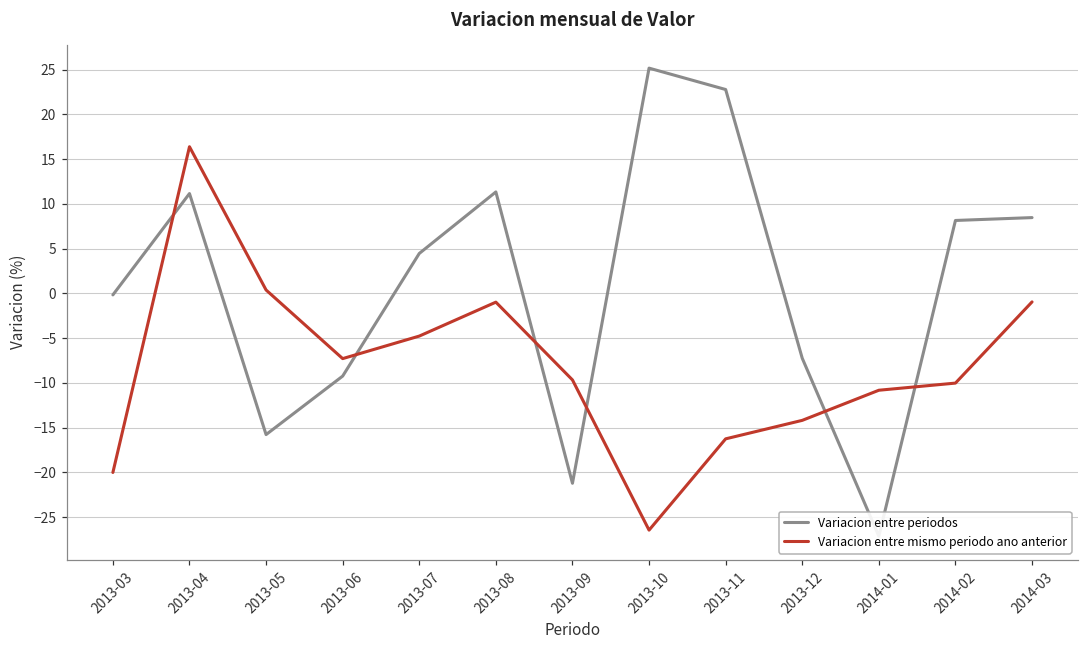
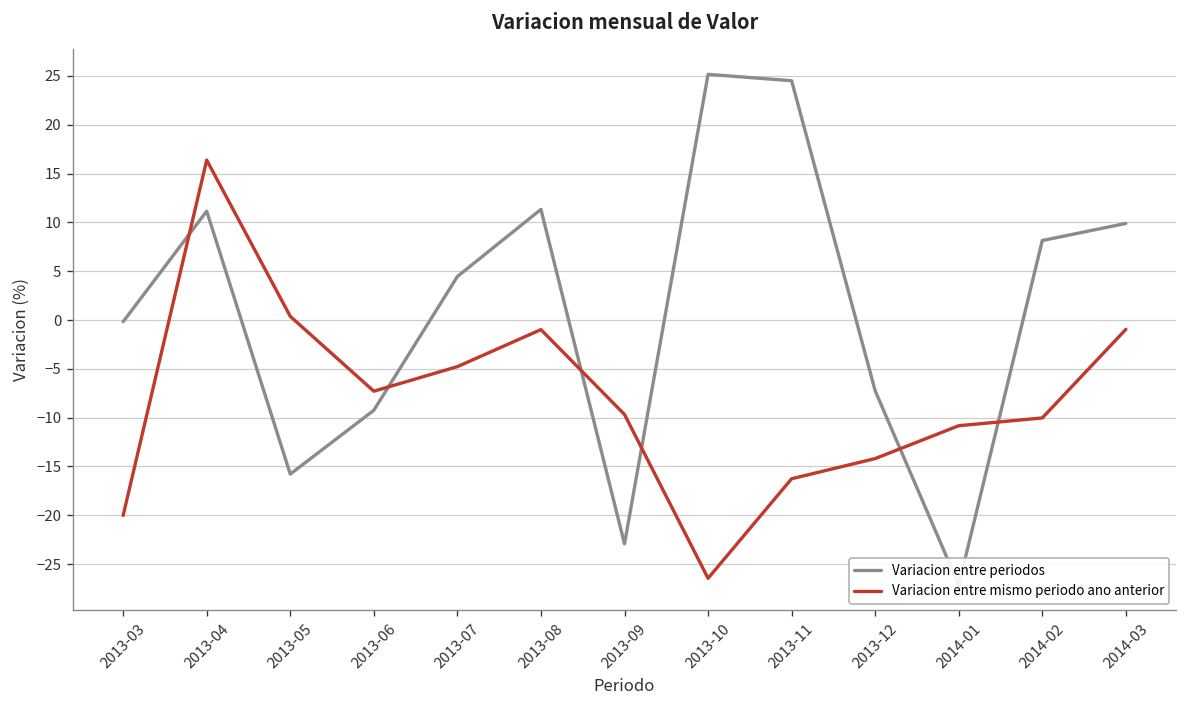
  {
    "Variacion entre periodos": {
      "2013-03": 0,
      "2013-04": 11,
      "2013-05": -16,
      "2013-06": -9,
      "2013-07": 4,
      "2013-08": 11,
-     "2013-09": -21,
+     "2013-09": -23,
      "2013-10": 25,
-     "2013-11": 23,
+     "2013-11": 25,
      "2013-12": -7,
      "2014-02": 8,
-     "2014-03": 8
+     "2014-03": 10
    },
    "Variacion entre mismo periodo ano anterior": {
      "2013-03": -20,
      "2013-04": 16,
      "2013-05": 0,
      "2013-06": -7,
      "2013-07": -5,
      "2013-08": -1,
      "2013-09": -10,
      "2013-10": -26,
      "2013-11": -16,
      "2013-12": -14,
      "2014-01": -11,
      "2014-02": -10,
      "2014-03": -1
    }
  }
